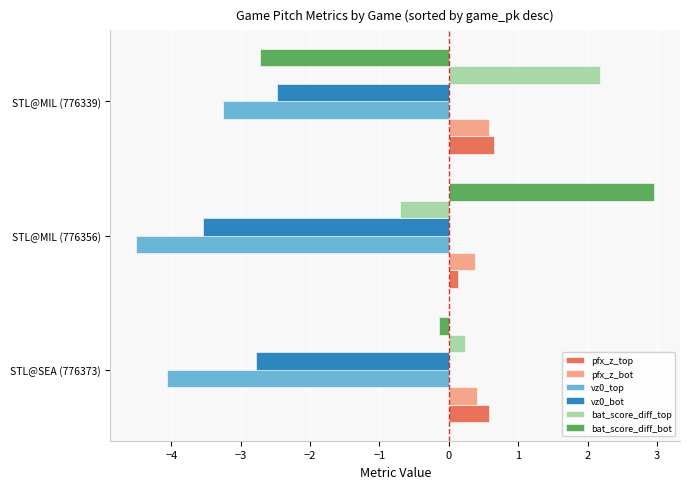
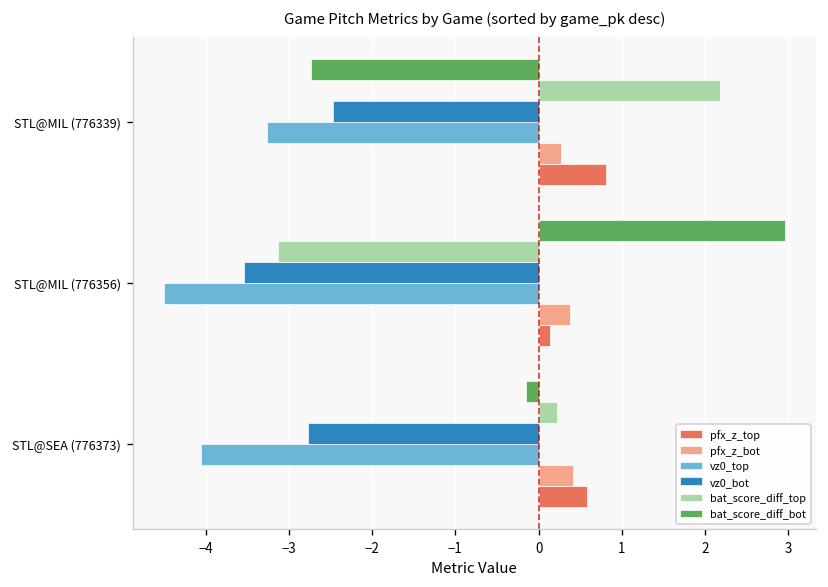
  {
    "pfx_z_top": {
-     "STL@MIL (776339)": 0.7,
+     "STL@MIL (776339)": 0.8,
      "STL@MIL (776356)": 0.1,
      "STL@SEA (776373)": 0.6
    },
    "pfx_z_bot": {
-     "STL@MIL (776339)": 0.6,
+     "STL@MIL (776339)": 0.3,
      "STL@MIL (776356)": 0.4,
      "STL@SEA (776373)": 0.4
    },
    "vz0_top": {
      "STL@MIL (776339)": -3.3,
      "STL@MIL (776356)": -4.5,
      "STL@SEA (776373)": -4.1
    },
    "vz0_bot": {
      "STL@MIL (776339)": -2.5,
      "STL@MIL (776356)": -3.5,
      "STL@SEA (776373)": -2.8
    },
    "bat_score_diff_top": {
      "STL@MIL (776339)": 2.2,
-     "STL@MIL (776356)": -0.7,
+     "STL@MIL (776356)": -3.1,
      "STL@SEA (776373)": 0.2
    },
    "bat_score_diff_bot": {
      "STL@MIL (776339)": -2.7,
      "STL@MIL (776356)": 3.0,
      "STL@SEA (776373)": -0.1
    }
  }
